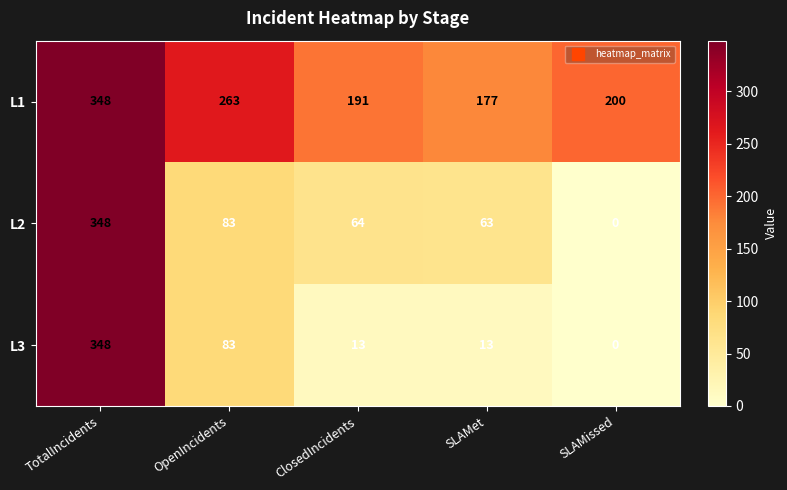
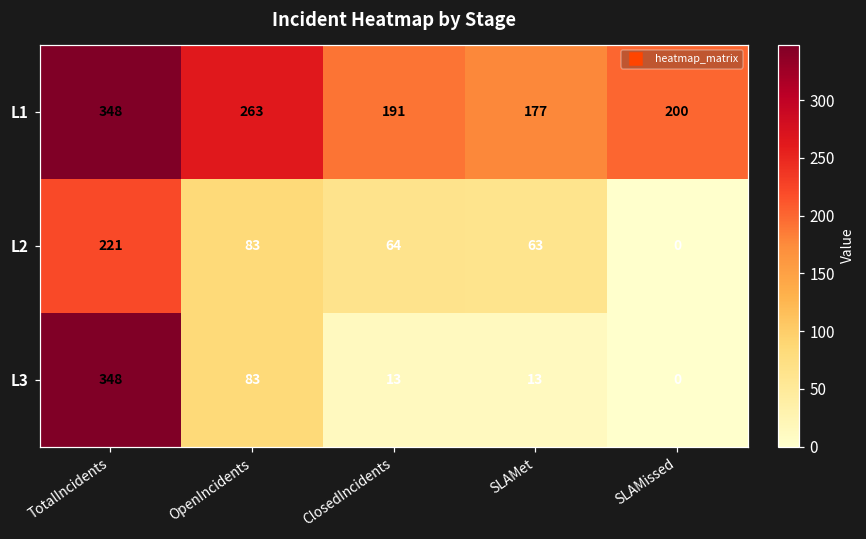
  {
    "L1": {
      "TotalIncidents": 348,
      "OpenIncidents": 263,
      "ClosedIncidents": 191,
      "SLAMet": 177,
      "SLAMissed": 200
    },
    "L2": {
-     "TotalIncidents": 348,
+     "TotalIncidents": 221,
      "OpenIncidents": 83,
      "ClosedIncidents": 64,
      "SLAMet": 63,
      "SLAMissed": 0
    },
    "L3": {
      "TotalIncidents": 348,
      "OpenIncidents": 83,
      "ClosedIncidents": 13,
      "SLAMet": 13,
      "SLAMissed": 0
    }
  }
